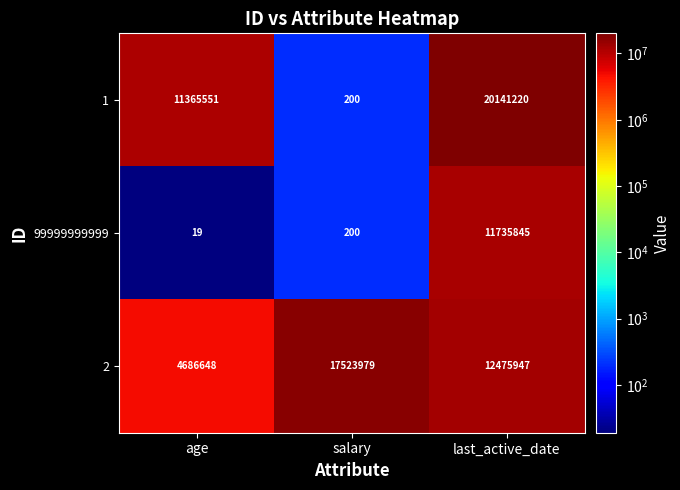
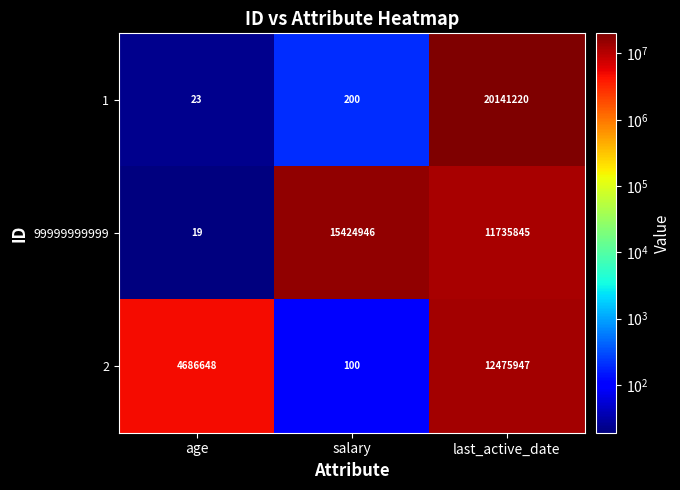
  {
    "1": {
-     "age": 11365551,
+     "age": 23,
      "salary": 200,
      "last_active_date": 20141220
    },
    "99999999999": {
      "age": 19,
-     "salary": 200,
+     "salary": 15424946,
      "last_active_date": 11735845
    },
    "2": {
      "age": 4686648,
-     "salary": 17523979,
+     "salary": 100,
      "last_active_date": 12475947
    }
  }
